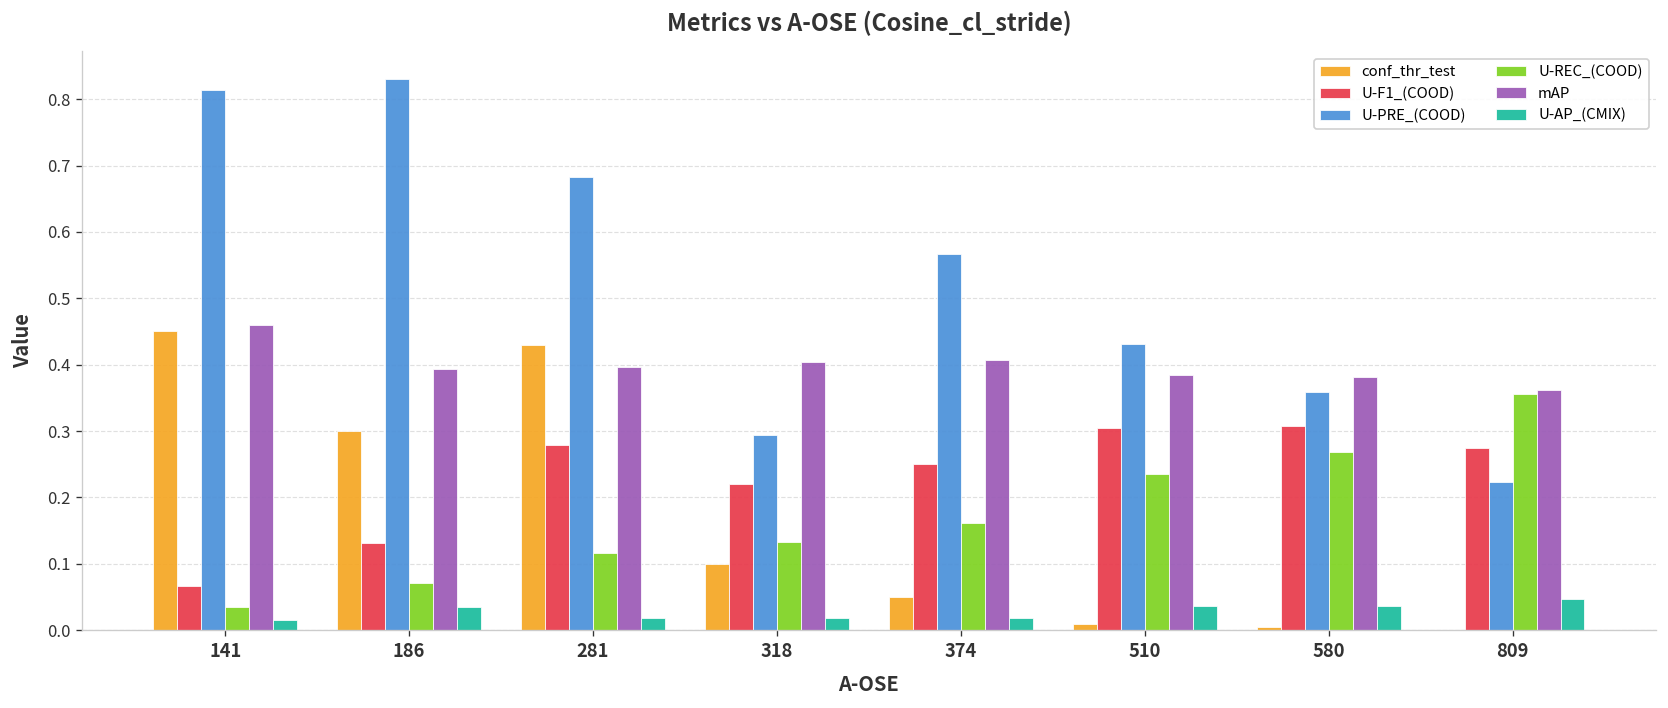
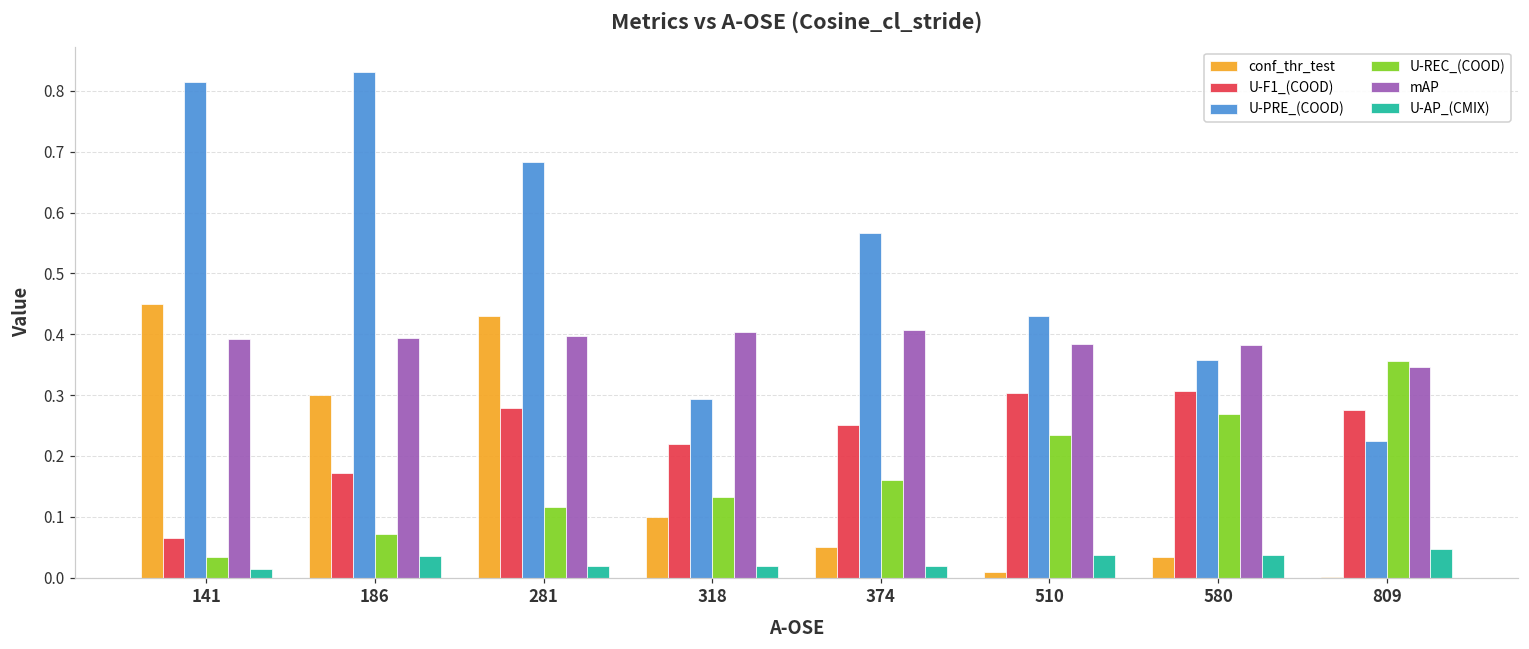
  {
    "conf_thr_test": {
      "141": 0.45,
      "186": 0.30,
      "281": 0.43,
      "318": 0.10,
      "374": 0.05,
      "510": 0.01,
-     "580": 0.01
+     "580": 0.03
    },
    "U-F1_(COOD)": {
      "141": 0.07,
-     "186": 0.13,
+     "186": 0.17,
      "281": 0.28,
      "318": 0.22,
      "374": 0.25,
      "510": 0.30,
      "580": 0.31,
      "809": 0.27
    },
    "U-PRE_(COOD)": {
      "141": 0.81,
      "186": 0.83,
      "281": 0.68,
      "318": 0.29,
      "374": 0.57,
      "510": 0.43,
      "580": 0.36,
      "809": 0.22
    },
    "U-REC_(COOD)": {
      "141": 0.03,
      "186": 0.07,
      "281": 0.12,
      "318": 0.13,
      "374": 0.16,
      "510": 0.23,
      "580": 0.27,
      "809": 0.36
    },
    "mAP": {
-     "141": 0.46,
+     "141": 0.39,
      "186": 0.39,
      "281": 0.40,
      "318": 0.40,
      "374": 0.41,
      "510": 0.38,
      "580": 0.38,
-     "809": 0.36
+     "809": 0.35
    },
    "U-AP_(CMIX)": {
      "141": 0.02,
      "186": 0.04,
      "281": 0.02,
      "318": 0.02,
      "374": 0.02,
      "510": 0.04,
      "580": 0.04,
      "809": 0.05
    }
  }
